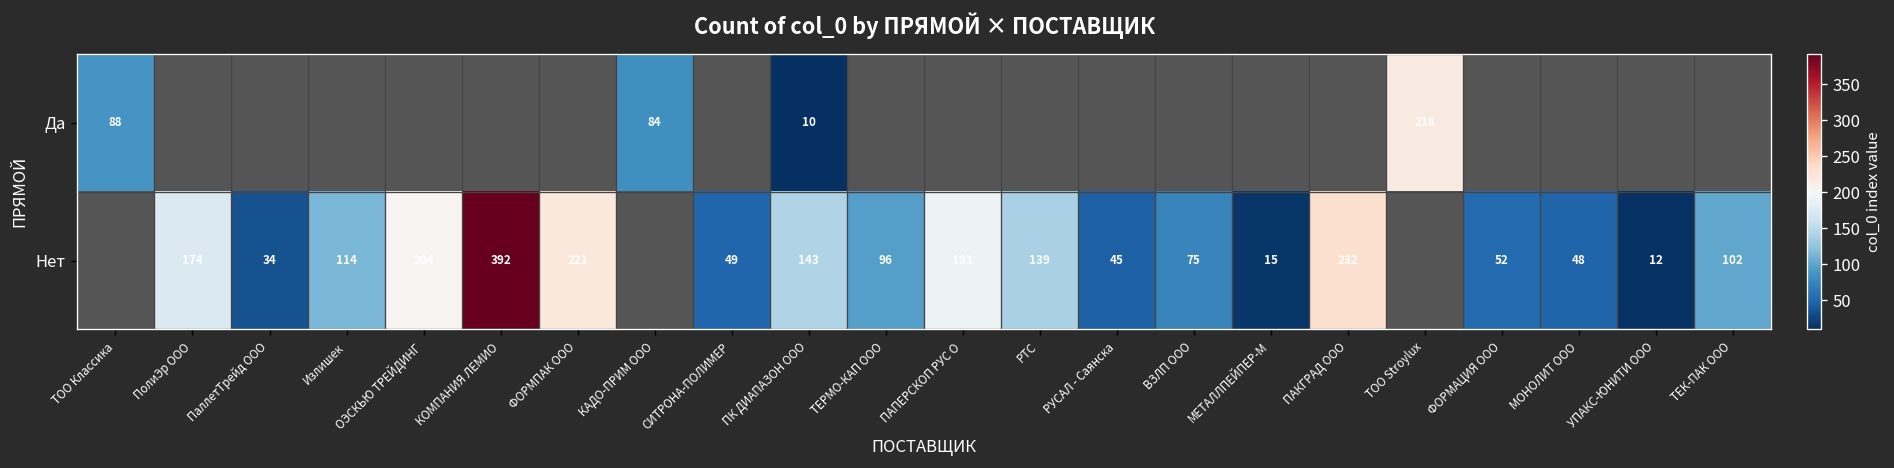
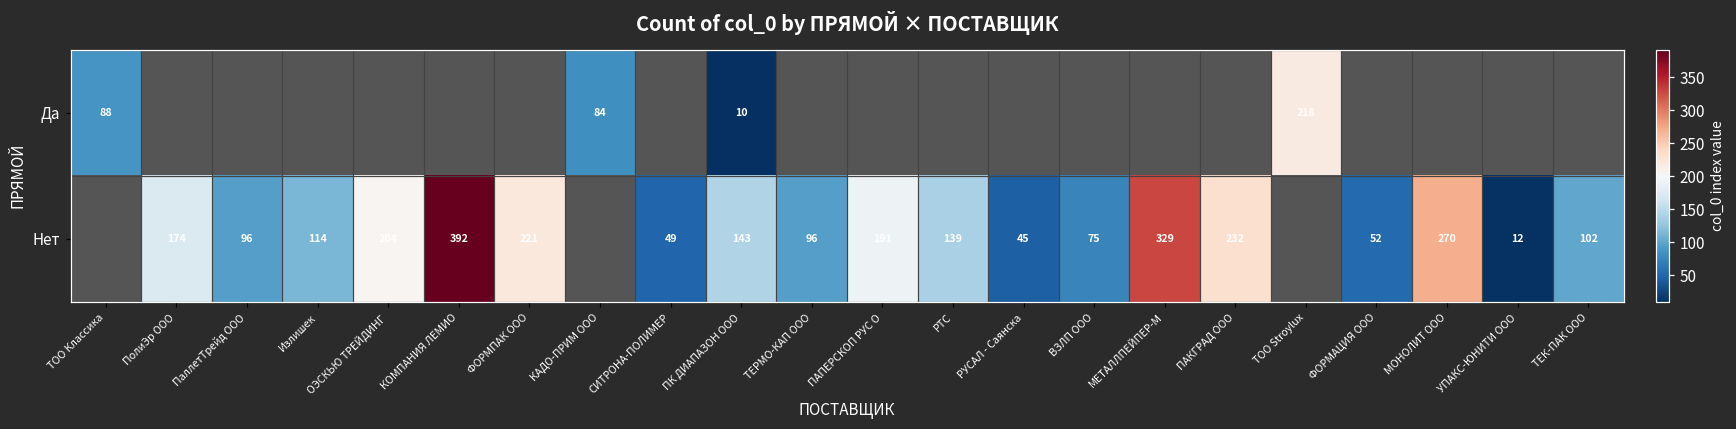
  {
    "Да": {
      "ТОО Классика": 88,
      "КАДО-ПРИМ ООО": 84,
      "ПК ДИАПАЗОН ООО": 10
    },
    "Нет": {
-     "ПаллетТрейд ООО": 34,
+     "ПаллетТрейд ООО": 96,
      "Излишек": 114,
      "КОМПАНИЯ ЛЕМИО": 392,
      "СИТРОНА-ПОЛИМЕР": 49,
      "ПК ДИАПАЗОН ООО": 143,
      "ТЕРМО-КАП ООО": 96,
      "РТС": 139,
      "РУСАЛ - Саянска": 45,
      "ВЗЛП ООО": 75,
-     "МЕТАЛЛПЕЙПЕР-М": 15,
+     "МЕТАЛЛПЕЙПЕР-М": 329,
      "ФОРМАЦИЯ ООО": 52,
-     "МОНОЛИТ ООО": 48,
+     "МОНОЛИТ ООО": 270,
      "УПАКС-ЮНИТИ ООО": 12,
      "ТЕК-ПАК ООО": 102
    }
  }
